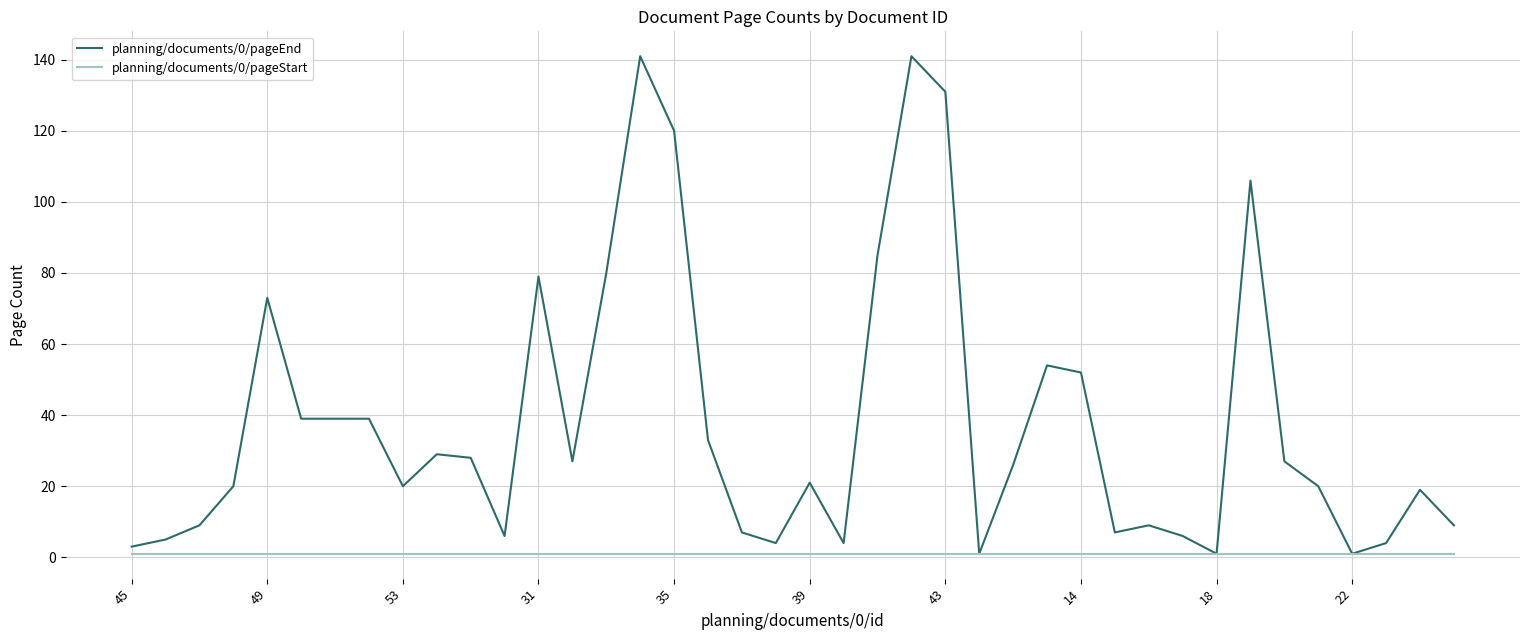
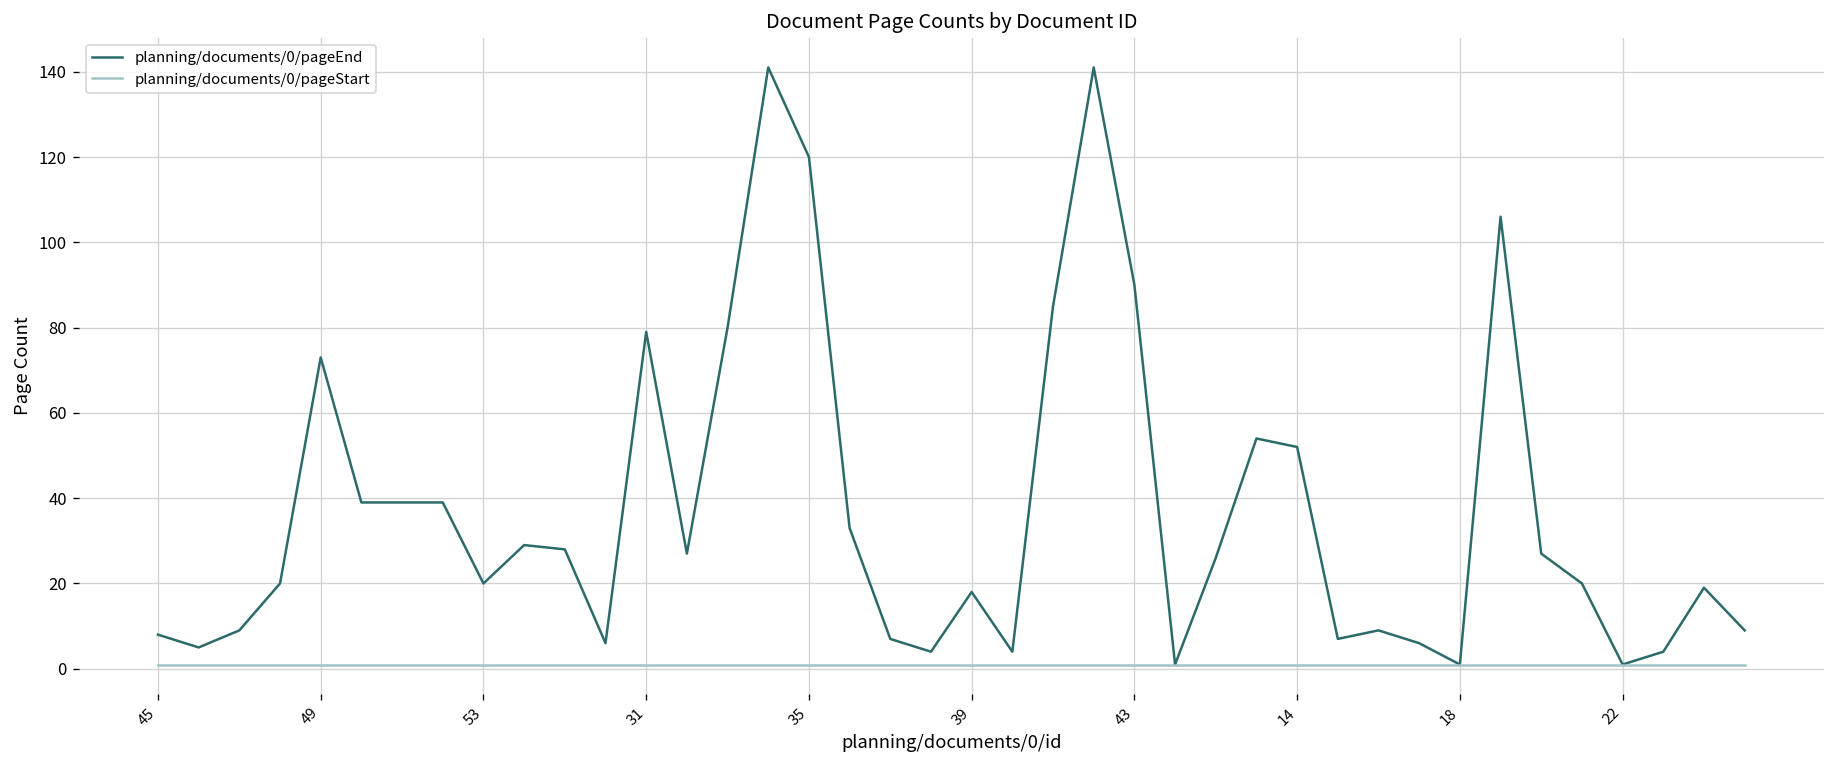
  {
    "planning/documents/0/pageEnd": {
-     "45": 3,
+     "45": 8,
      "49": 73,
      "53": 20,
      "31": 79,
      "35": 120,
-     "39": 21,
-     "43": 131,
+     "39": 18,
+     "43": 90,
      "14": 52
    },
    "planning/documents/0/pageStart": {
      "45": 1,
      "49": 1,
      "53": 1,
      "31": 1,
      "35": 1,
      "39": 1,
      "43": 1,
      "14": 1
    }
  }
